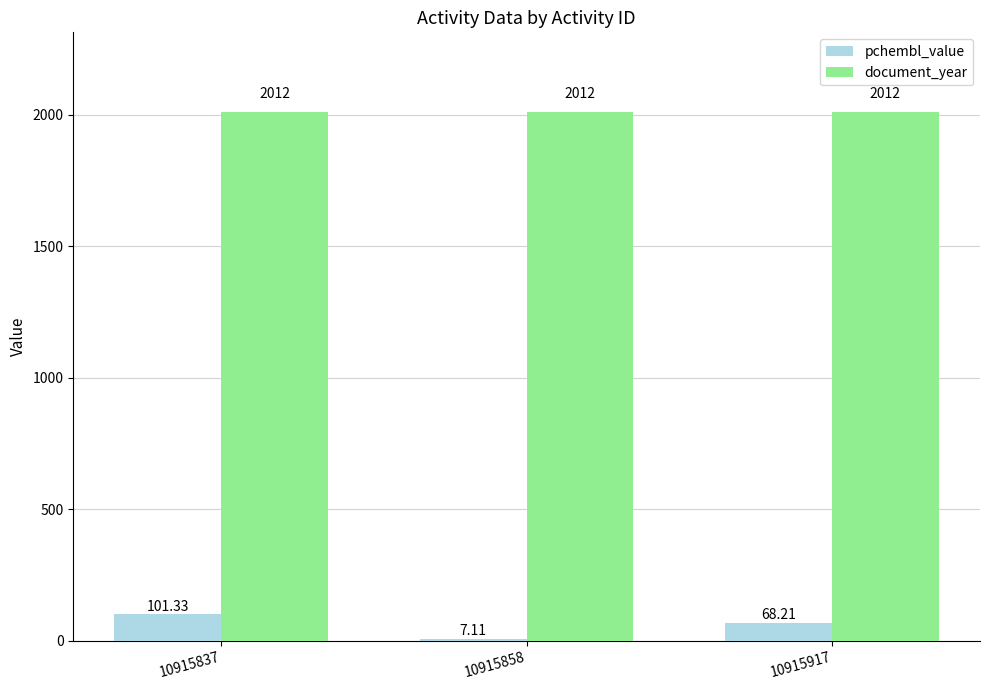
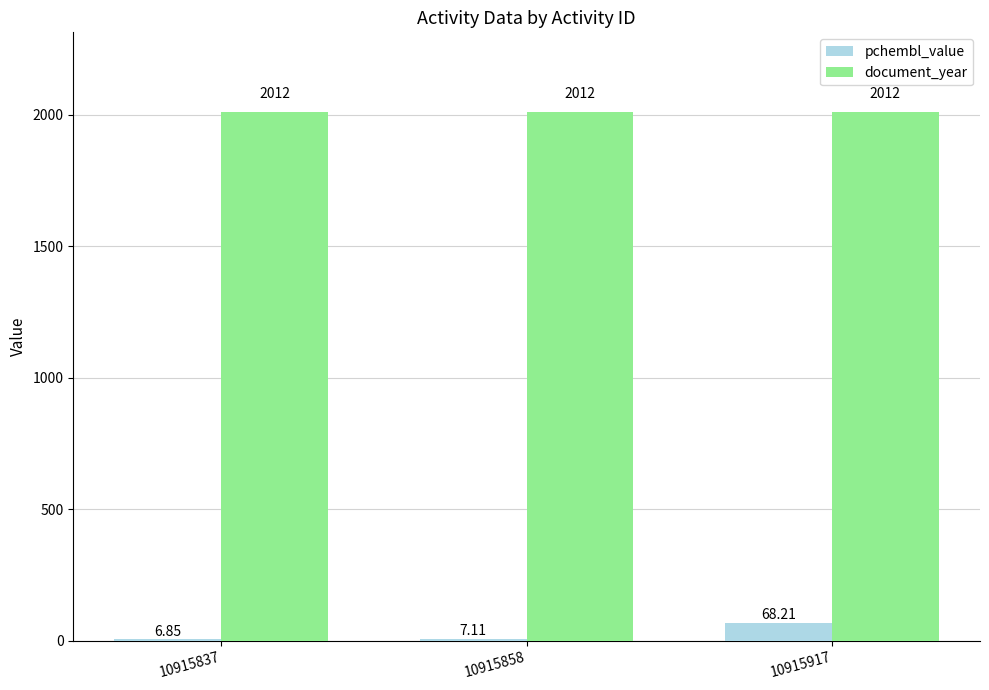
  {
    "pchembl_value": {
-     "10915837": 101.33,
+     "10915837": 6.85,
      "10915858": 7.11,
      "10915917": 68.21
    },
    "document_year": {
      "10915837": 2012,
      "10915858": 2012,
      "10915917": 2012
    }
  }
